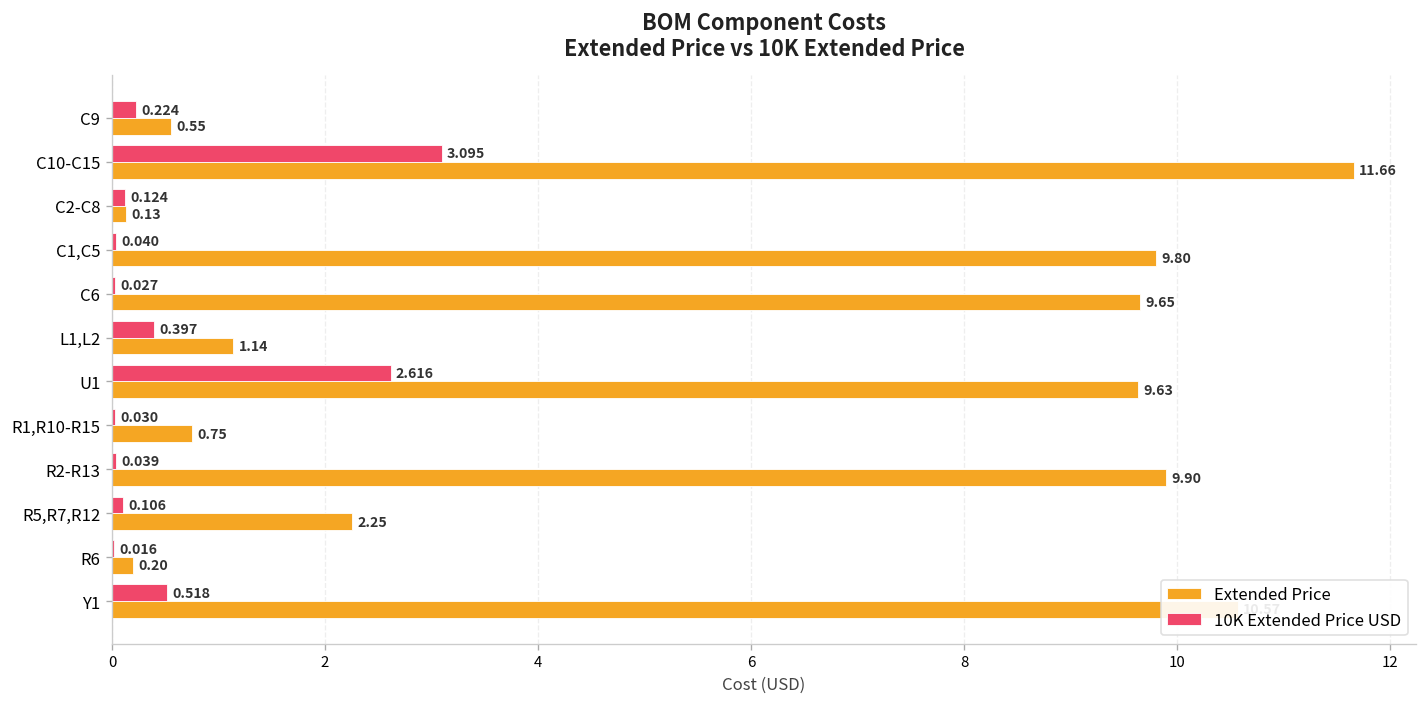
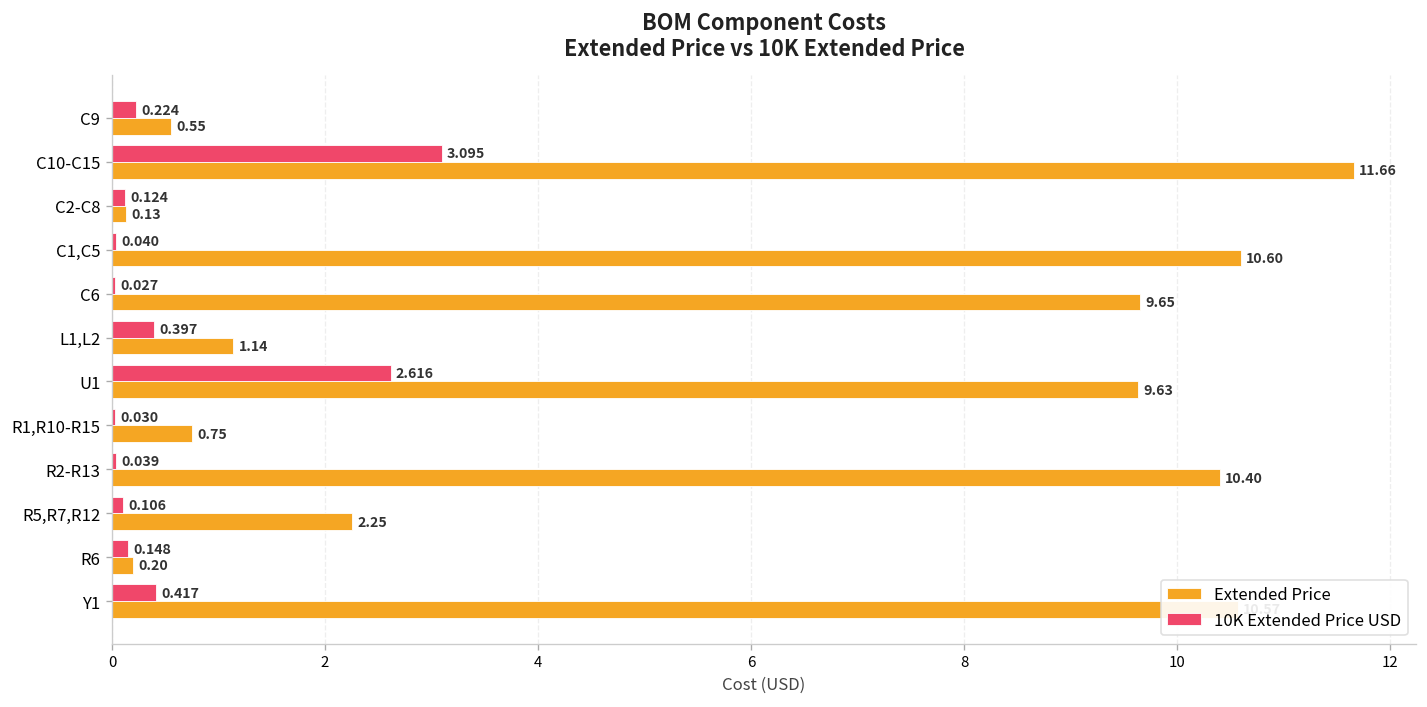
  {
    "Extended Price": {
      "C9": 0.55,
      "C10-C15": 11.66,
      "C2-C8": 0.13,
-     "C1,C5": 9.80,
+     "C1,C5": 10.60,
      "C6": 9.65,
      "L1,L2": 1.14,
      "U1": 9.63,
      "R1,R10-R15": 0.75,
-     "R2-R13": 9.90,
+     "R2-R13": 10.40,
      "R5,R7,R12": 2.25,
      "R6": 0.20
    },
    "10K Extended Price USD": {
      "C9": 0.224,
      "C10-C15": 3.095,
      "C2-C8": 0.124,
      "C1,C5": 0.040,
      "C6": 0.027,
      "L1,L2": 0.397,
      "U1": 2.616,
      "R1,R10-R15": 0.030,
      "R2-R13": 0.039,
      "R5,R7,R12": 0.106,
-     "R6": 0.016,
-     "Y1": 0.518
+     "R6": 0.148,
+     "Y1": 0.417
    }
  }
